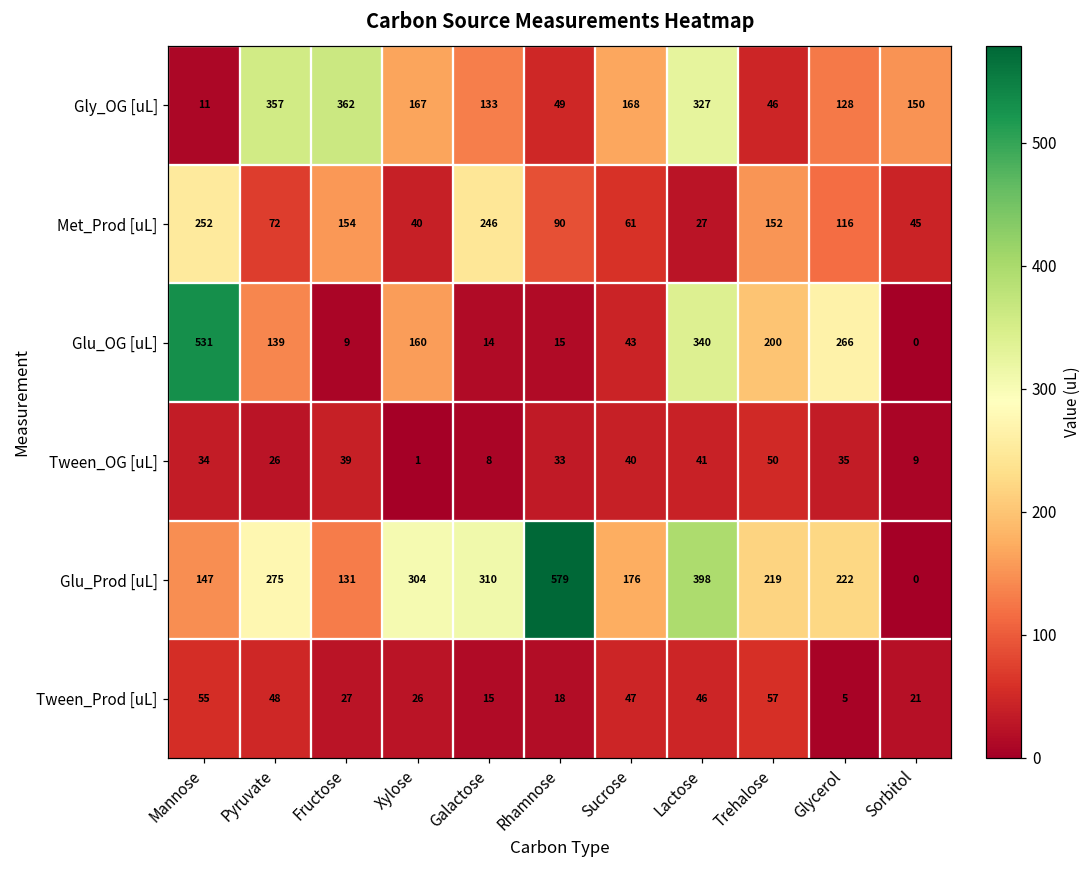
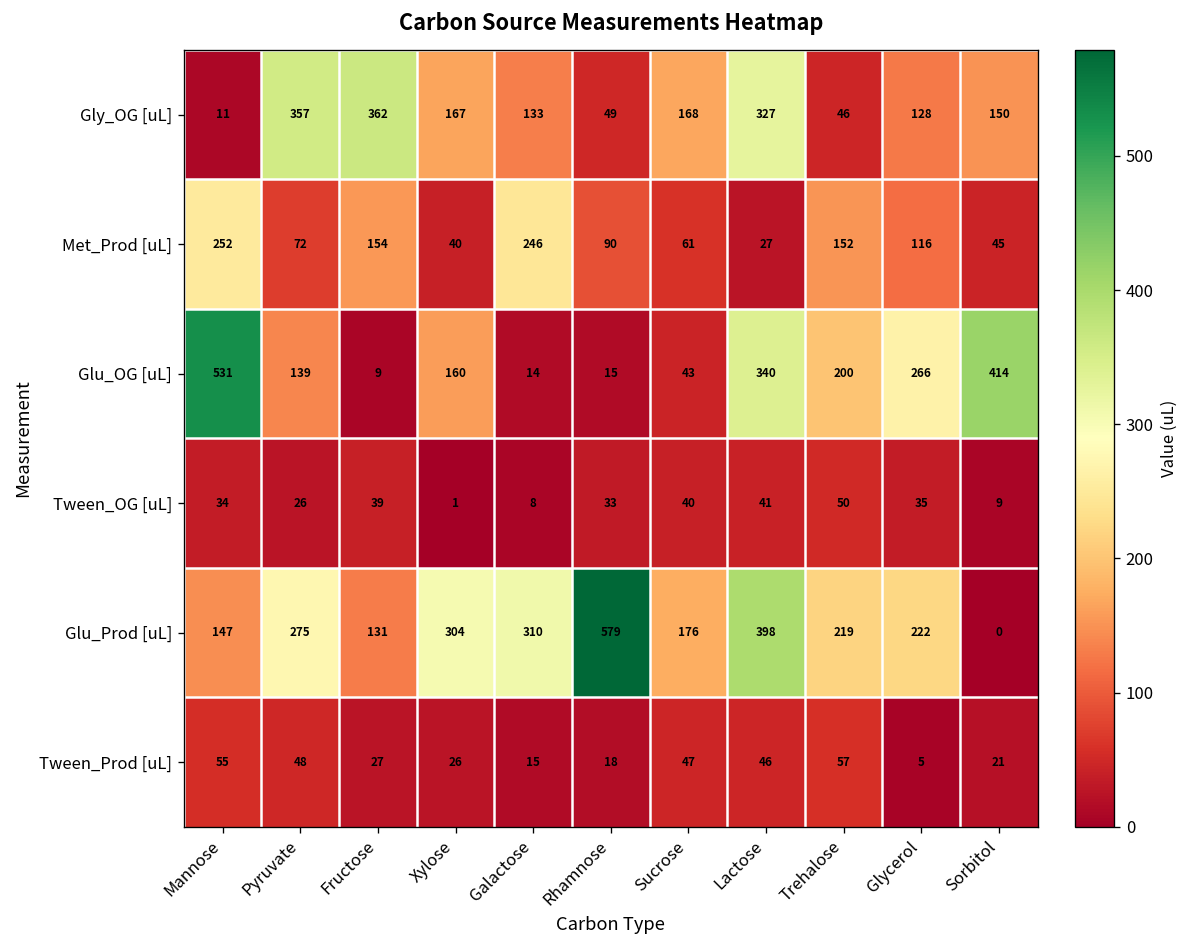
  {
    "Gly_OG [uL]": {
      "Mannose": 11,
      "Pyruvate": 357,
      "Fructose": 362,
      "Xylose": 167,
      "Galactose": 133,
      "Rhamnose": 49,
      "Sucrose": 168,
      "Lactose": 327,
      "Trehalose": 46,
      "Glycerol": 128,
      "Sorbitol": 150
    },
    "Met_Prod [uL]": {
      "Mannose": 252,
      "Pyruvate": 72,
      "Fructose": 154,
      "Xylose": 40,
      "Galactose": 246,
      "Rhamnose": 90,
      "Sucrose": 61,
      "Lactose": 27,
      "Trehalose": 152,
      "Glycerol": 116,
      "Sorbitol": 45
    },
    "Glu_OG [uL]": {
      "Mannose": 531,
      "Pyruvate": 139,
      "Fructose": 9,
      "Xylose": 160,
      "Galactose": 14,
      "Rhamnose": 15,
      "Sucrose": 43,
      "Lactose": 340,
      "Trehalose": 200,
      "Glycerol": 266,
-     "Sorbitol": 0
+     "Sorbitol": 414
    },
    "Tween_OG [uL]": {
      "Mannose": 34,
      "Pyruvate": 26,
      "Fructose": 39,
      "Xylose": 1,
      "Galactose": 8,
      "Rhamnose": 33,
      "Sucrose": 40,
      "Lactose": 41,
      "Trehalose": 50,
      "Glycerol": 35,
      "Sorbitol": 9
    },
    "Glu_Prod [uL]": {
      "Mannose": 147,
      "Pyruvate": 275,
      "Fructose": 131,
      "Xylose": 304,
      "Galactose": 310,
      "Rhamnose": 579,
      "Sucrose": 176,
      "Lactose": 398,
      "Trehalose": 219,
      "Glycerol": 222,
      "Sorbitol": 0
    },
    "Tween_Prod [uL]": {
      "Mannose": 55,
      "Pyruvate": 48,
      "Fructose": 27,
      "Xylose": 26,
      "Galactose": 15,
      "Rhamnose": 18,
      "Sucrose": 47,
      "Lactose": 46,
      "Trehalose": 57,
      "Glycerol": 5,
      "Sorbitol": 21
    }
  }
